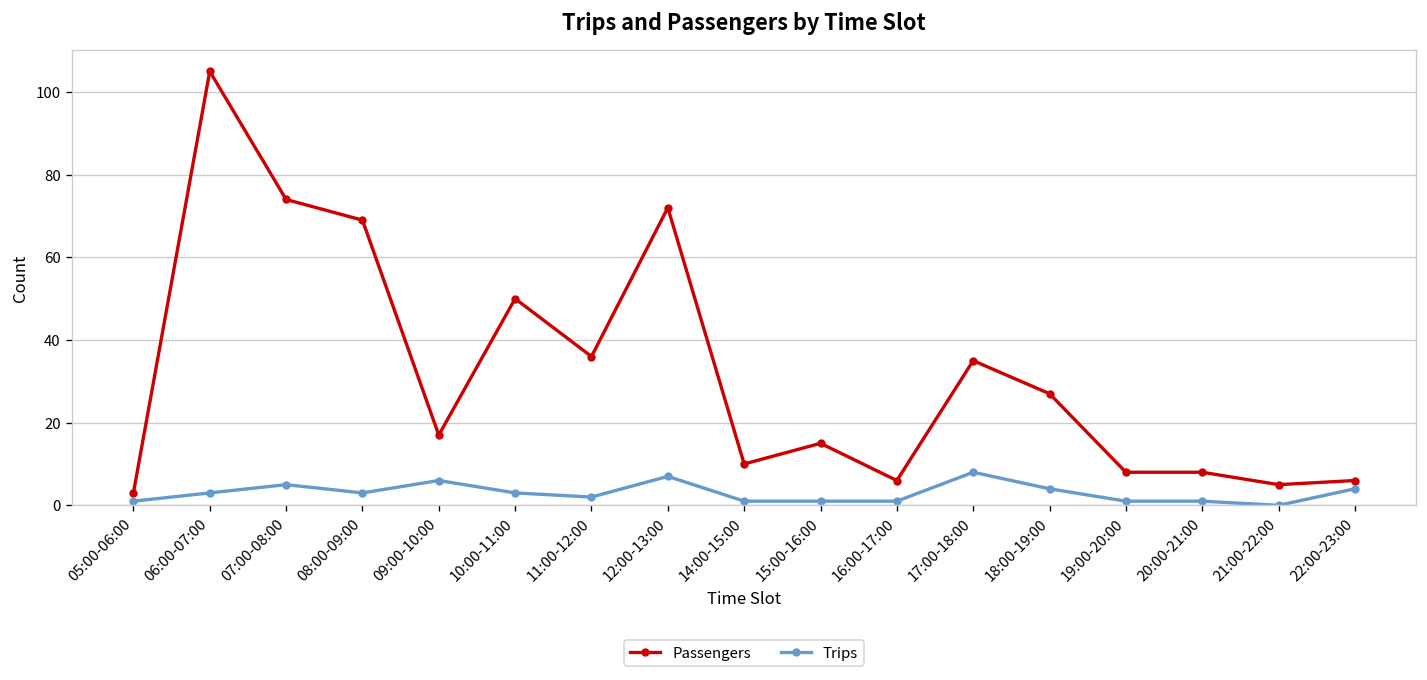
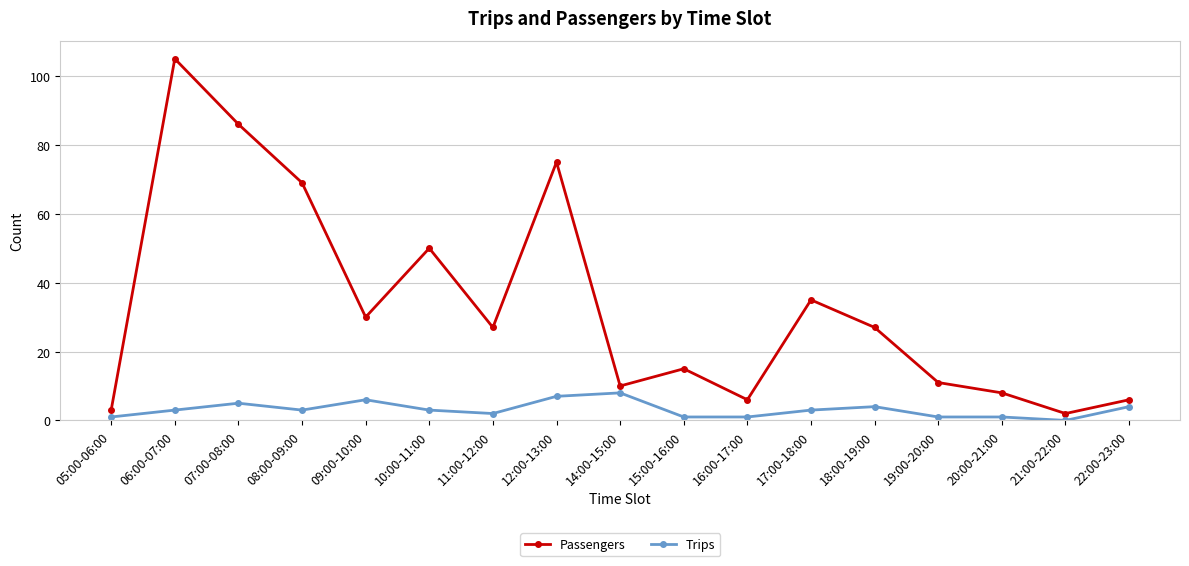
  {
    "Passengers": {
      "05:00-06:00": 3,
      "06:00-07:00": 105,
-     "07:00-08:00": 74,
+     "07:00-08:00": 86,
      "08:00-09:00": 69,
-     "09:00-10:00": 17,
+     "09:00-10:00": 30,
      "10:00-11:00": 50,
-     "11:00-12:00": 36,
-     "12:00-13:00": 72,
+     "11:00-12:00": 27,
+     "12:00-13:00": 75,
      "14:00-15:00": 10,
      "15:00-16:00": 15,
      "16:00-17:00": 6,
      "17:00-18:00": 35,
      "18:00-19:00": 27,
-     "19:00-20:00": 8,
+     "19:00-20:00": 11,
      "20:00-21:00": 8,
-     "21:00-22:00": 5,
+     "21:00-22:00": 2,
      "22:00-23:00": 6
    },
    "Trips": {
      "05:00-06:00": 1,
      "06:00-07:00": 3,
      "07:00-08:00": 5,
      "08:00-09:00": 3,
      "09:00-10:00": 6,
      "10:00-11:00": 3,
      "11:00-12:00": 2,
      "12:00-13:00": 7,
-     "14:00-15:00": 1,
+     "14:00-15:00": 8,
      "15:00-16:00": 1,
      "16:00-17:00": 1,
-     "17:00-18:00": 8,
+     "17:00-18:00": 3,
      "18:00-19:00": 4,
      "19:00-20:00": 1,
      "20:00-21:00": 1,
      "21:00-22:00": 0,
      "22:00-23:00": 4
    }
  }
